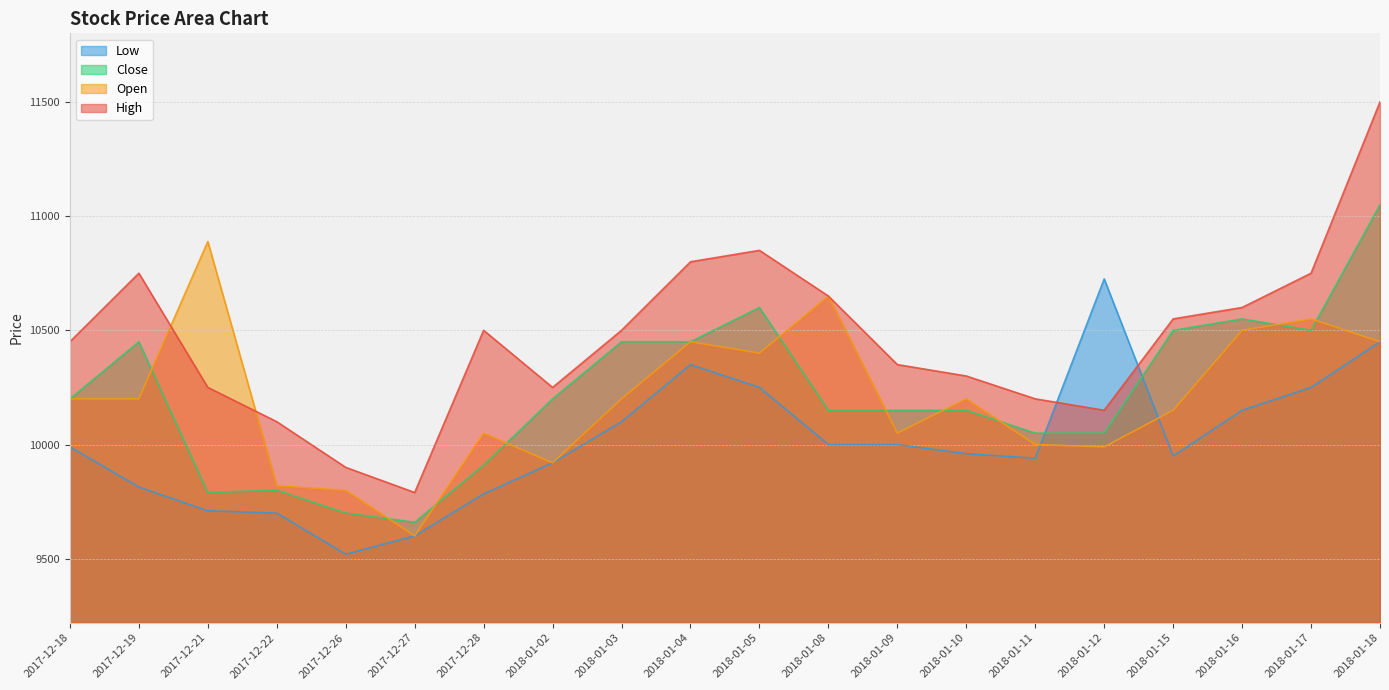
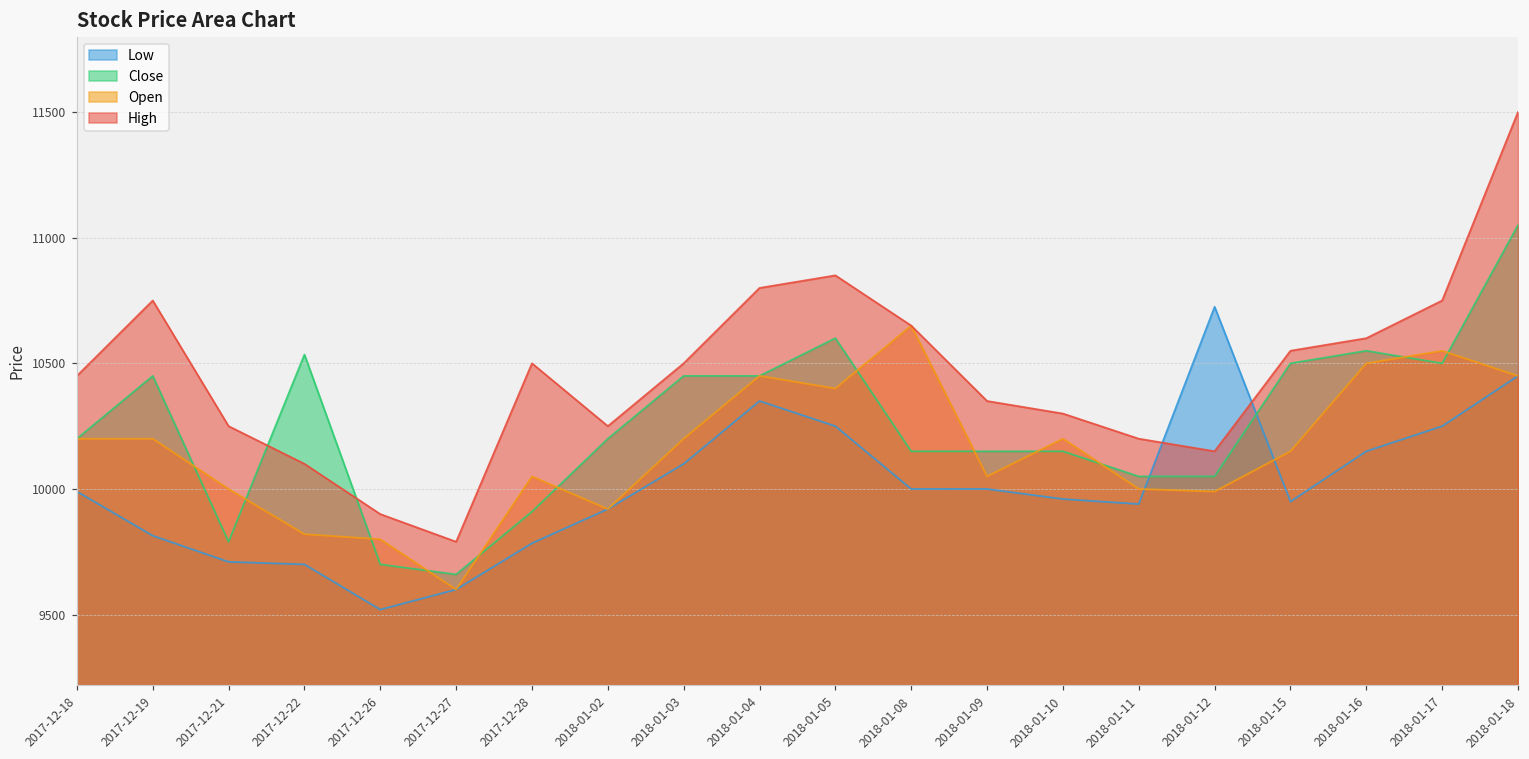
  {
    "Low": {
      "2017-12-18": 9990,
      "2017-12-19": 9810,
      "2017-12-21": 9710,
      "2017-12-22": 9700,
      "2017-12-26": 9520,
      "2017-12-28": 9780,
      "2018-01-03": 10100,
      "2018-01-04": 10350,
      "2018-01-05": 10250,
      "2018-01-08": 10000,
      "2018-01-09": 10000,
      "2018-01-10": 9960,
      "2018-01-11": 9940,
      "2018-01-12": 10730,
      "2018-01-15": 9950,
      "2018-01-16": 10150,
      "2018-01-17": 10250
    },
    "Close": {
      "2017-12-19": 10450,
      "2017-12-21": 9790,
-     "2017-12-22": 9800,
+     "2017-12-22": 10540,
      "2017-12-26": 9700,
      "2017-12-27": 9660,
      "2017-12-28": 9910,
      "2018-01-02": 10200,
      "2018-01-03": 10450,
      "2018-01-05": 10600,
      "2018-01-08": 10150,
      "2018-01-09": 10150,
      "2018-01-10": 10150,
      "2018-01-11": 10050,
      "2018-01-12": 10050,
      "2018-01-15": 10500,
      "2018-01-16": 10550,
      "2018-01-17": 10500,
      "2018-01-18": 11050
    },
    "Open": {
      "2017-12-19": 10200,
-     "2017-12-21": 10890,
+     "2017-12-21": 10000,
      "2017-12-22": 9820,
      "2017-12-26": 9800,
      "2017-12-28": 10050,
      "2018-01-03": 10200,
      "2018-01-05": 10400,
      "2018-01-09": 10050,
      "2018-01-10": 10200,
      "2018-01-11": 10000,
      "2018-01-12": 9990,
      "2018-01-15": 10150,
      "2018-01-16": 10500,
      "2018-01-17": 10550
    },
    "High": {
      "2017-12-18": 10450,
      "2017-12-19": 10750,
      "2017-12-21": 10250,
      "2017-12-22": 10100,
      "2017-12-26": 9900,
      "2017-12-27": 9790,
      "2017-12-28": 10500,
      "2018-01-02": 10250,
      "2018-01-03": 10500,
      "2018-01-04": 10800,
      "2018-01-05": 10850,
      "2018-01-09": 10350,
      "2018-01-10": 10300,
      "2018-01-11": 10200,
      "2018-01-12": 10150,
      "2018-01-15": 10550,
      "2018-01-16": 10600,
      "2018-01-17": 10750,
      "2018-01-18": 11500
    }
  }
